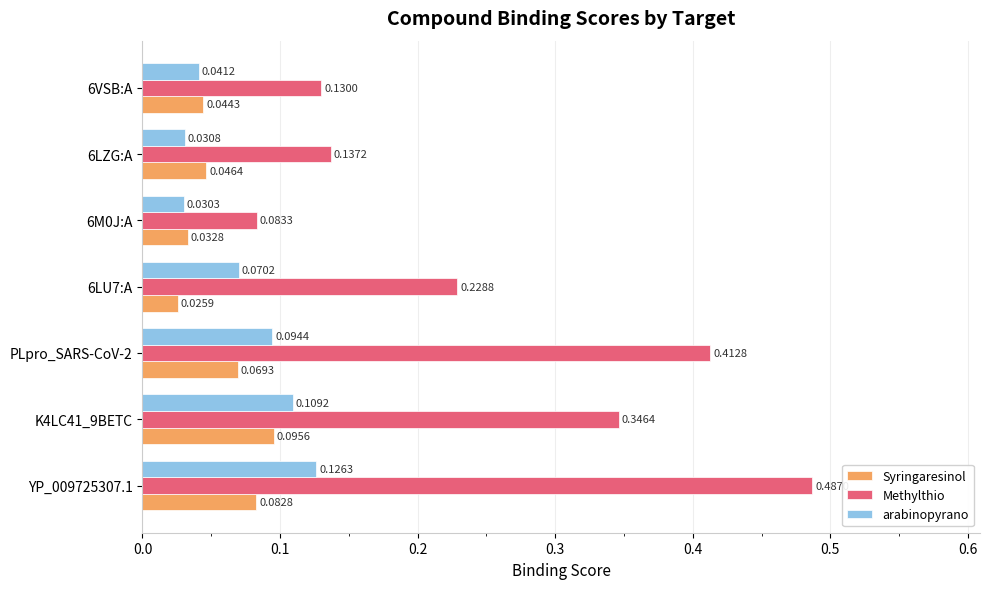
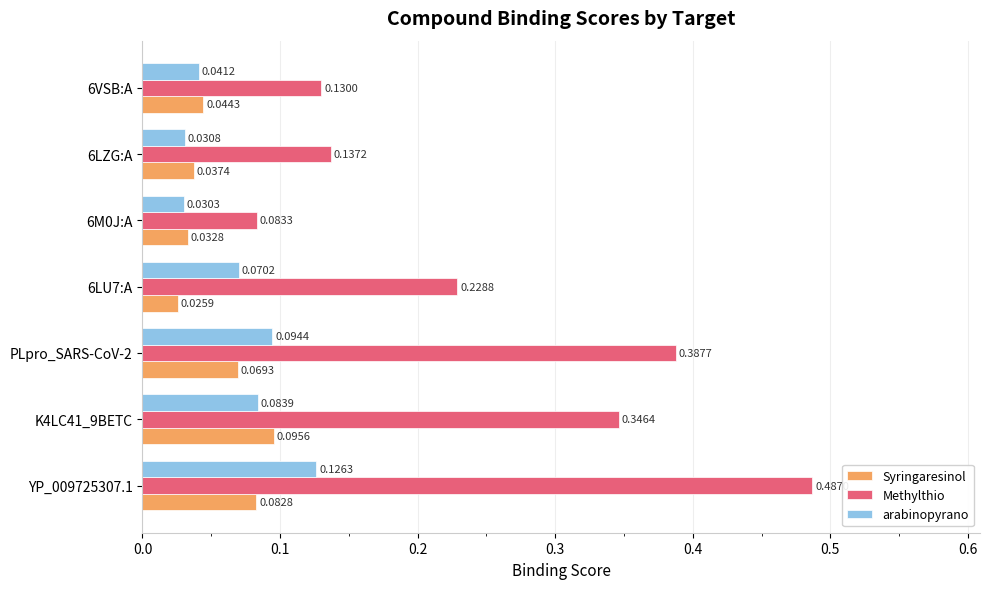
  {
    "Syringaresinol": {
      "6VSB:A": 0.0443,
-     "6LZG:A": 0.0464,
+     "6LZG:A": 0.0374,
      "6M0J:A": 0.0328,
      "6LU7:A": 0.0259,
      "PLpro_SARS-CoV-2": 0.0693,
      "K4LC41_9BETC": 0.0956,
      "YP_009725307.1": 0.0828
    },
    "Methylthio": {
      "6VSB:A": 0.1300,
      "6LZG:A": 0.1372,
      "6M0J:A": 0.0833,
      "6LU7:A": 0.2288,
-     "PLpro_SARS-CoV-2": 0.4128,
+     "PLpro_SARS-CoV-2": 0.3877,
      "K4LC41_9BETC": 0.3464
    },
    "arabinopyrano": {
      "6VSB:A": 0.0412,
      "6LZG:A": 0.0308,
      "6M0J:A": 0.0303,
      "6LU7:A": 0.0702,
      "PLpro_SARS-CoV-2": 0.0944,
-     "K4LC41_9BETC": 0.1092,
+     "K4LC41_9BETC": 0.0839,
      "YP_009725307.1": 0.1263
    }
  }
